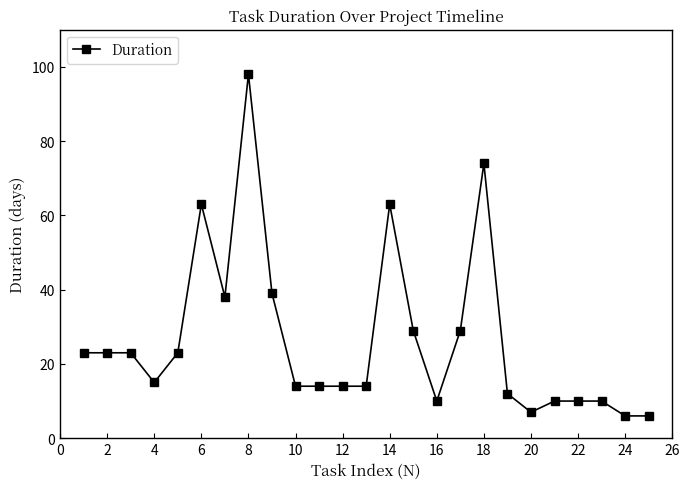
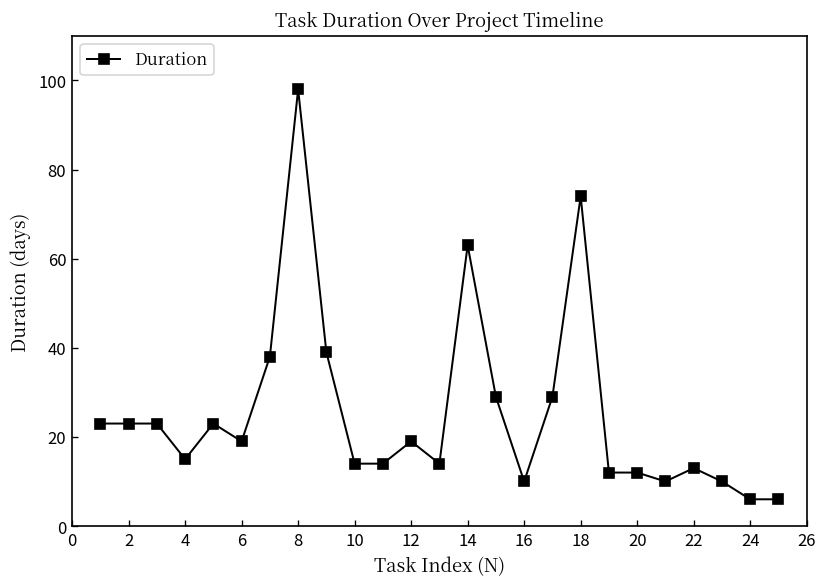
  {
    "2": 23,
    "4": 15,
-   "6": 63,
+   "6": 19,
    "8": 98,
    "10": 14,
-   "12": 14,
+   "12": 19,
    "14": 63,
    "16": 10,
    "18": 74,
-   "20": 7,
-   "22": 10,
+   "20": 12,
+   "22": 13,
    "24": 6
  }
